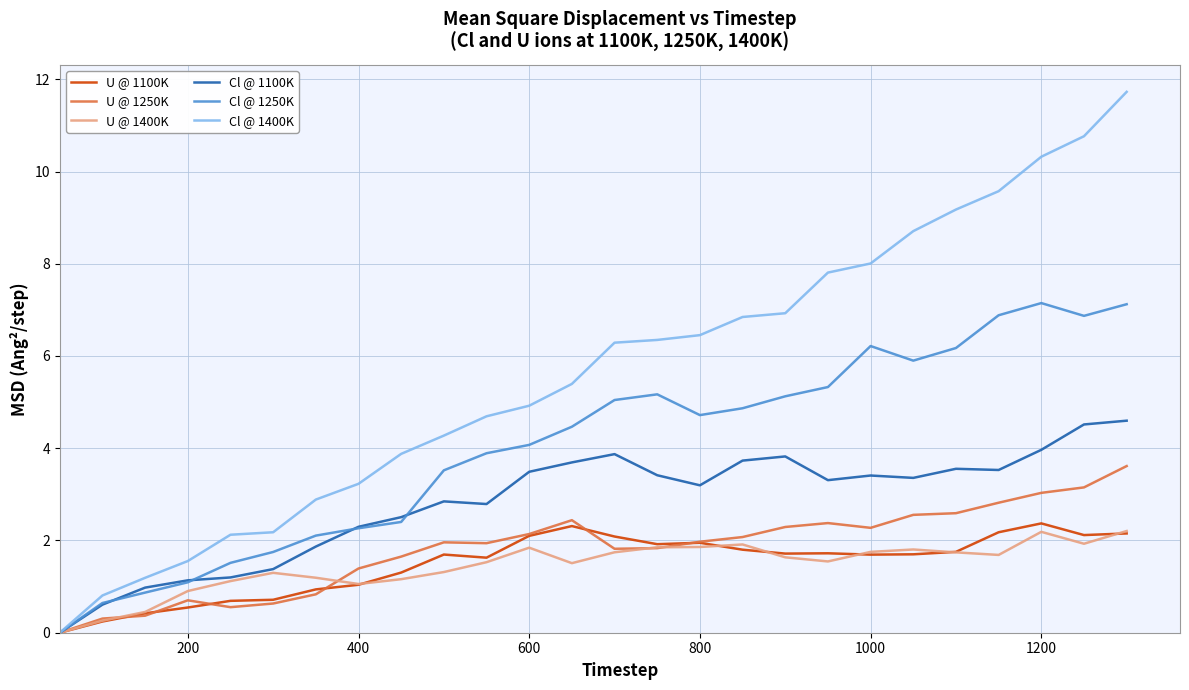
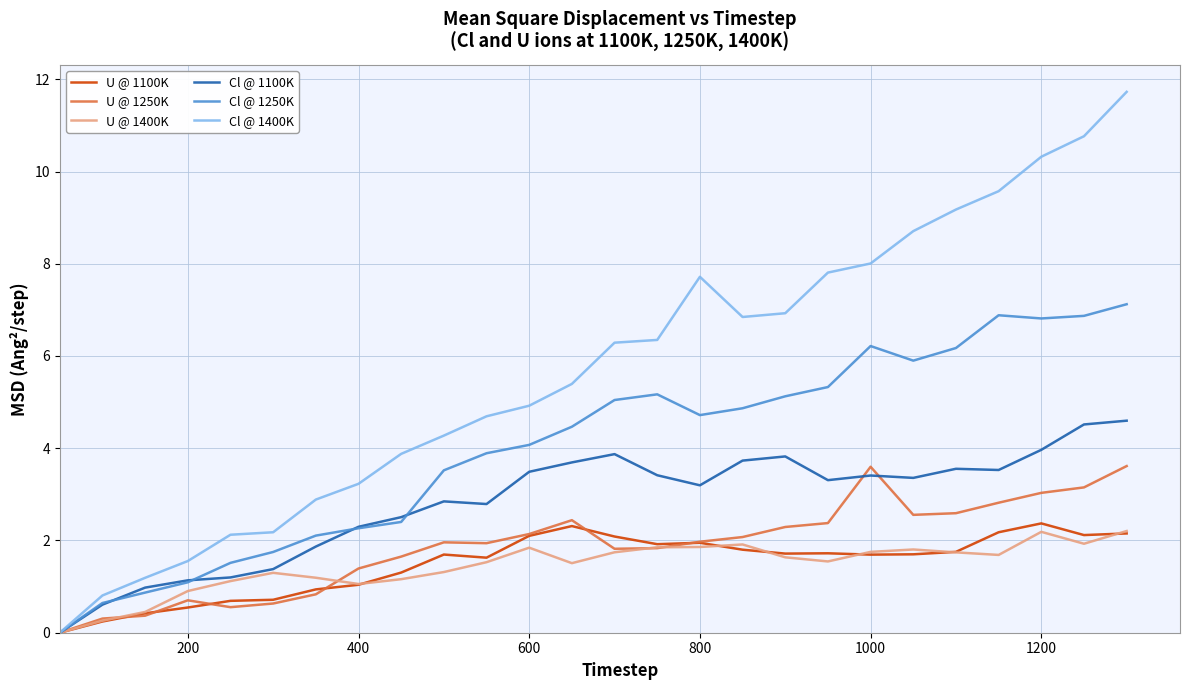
  {
    "U @ 1100K": {
      "200": 0.5,
      "1000": 1.7,
      "1200": 2.4
    },
    "U @ 1250K": {
      "200": 0.7,
      "400": 1.4,
-     "1000": 2.3,
+     "1000": 3.6,
      "1200": 3.0
    },
    "U @ 1400K": {
      "200": 0.9,
      "600": 1.8,
      "800": 1.9,
      "1000": 1.8,
      "1200": 2.2
    },
    "Cl @ 1100K": {
      "600": 3.5,
      "800": 3.2,
      "1000": 3.4,
      "1200": 4.0
    },
    "Cl @ 1250K": {
      "600": 4.1,
      "800": 4.7,
      "1000": 6.2,
-     "1200": 7.1
+     "1200": 6.8
    },
    "Cl @ 1400K": {
      "200": 1.6,
      "400": 3.2,
      "600": 4.9,
-     "800": 6.5,
+     "800": 7.7,
      "1000": 8.0,
      "1200": 10.3
    }
  }
